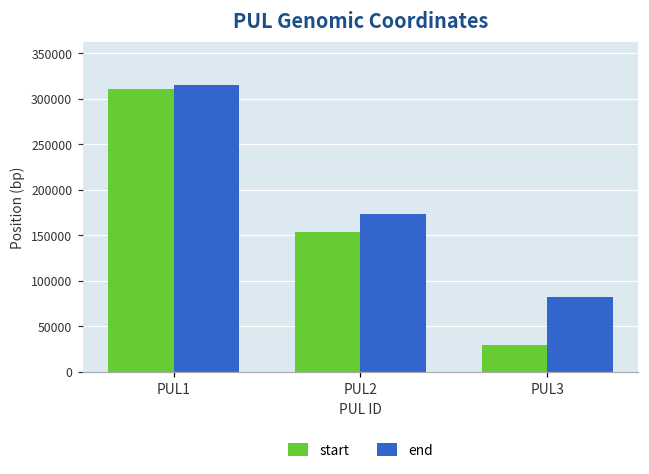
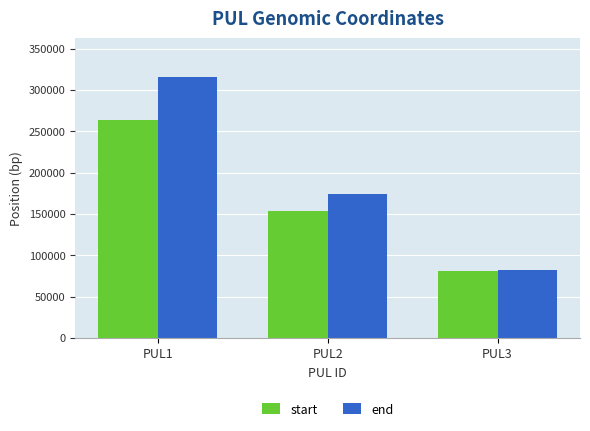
  {
    "start": {
-     "PUL1": 310000,
+     "PUL1": 260000,
      "PUL2": 150000,
-     "PUL3": 30000
+     "PUL3": 80000
    },
    "end": {
      "PUL1": 320000,
      "PUL2": 170000,
      "PUL3": 80000
    }
  }
